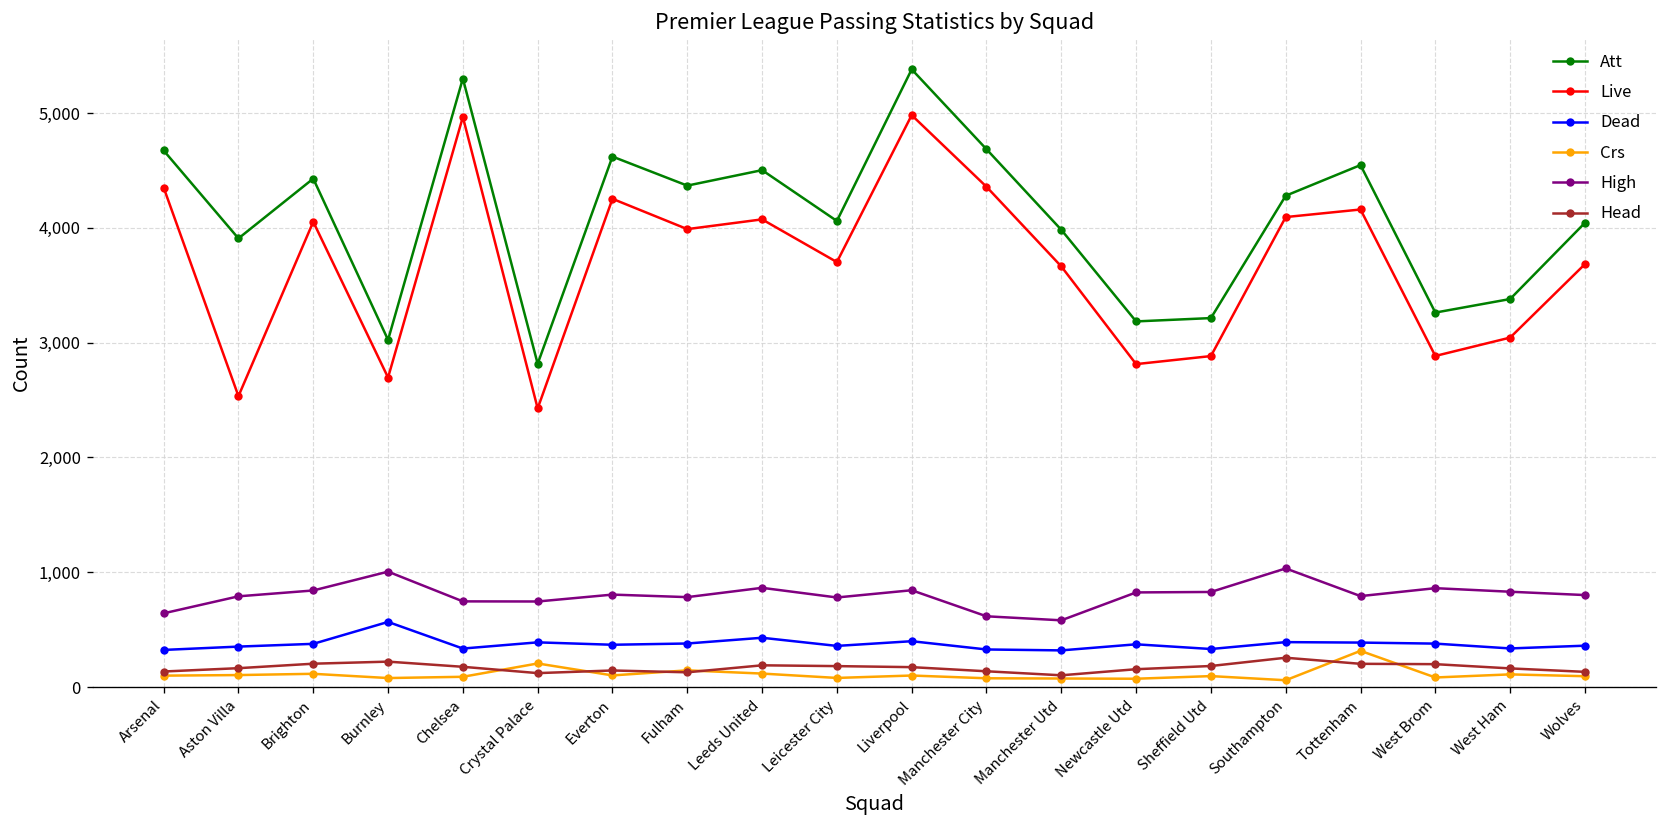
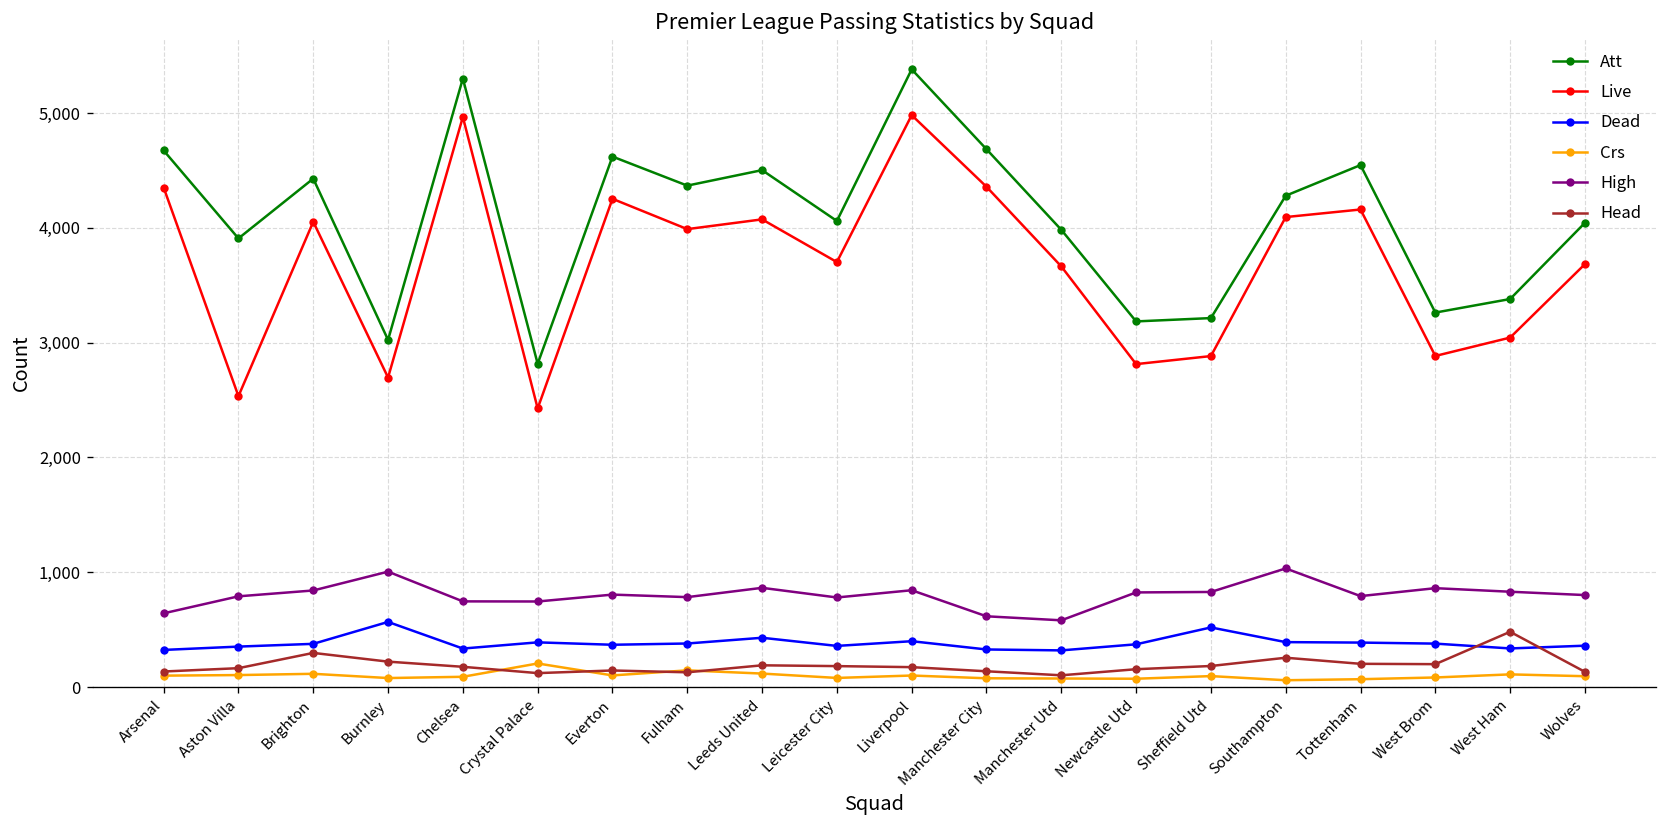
  {
    "Att": {
      "Arsenal": "4,700",
      "Aston Villa": "3,900",
      "Brighton": "4,400",
      "Burnley": "3,000",
      "Chelsea": "5,300",
      "Crystal Palace": "2,800",
      "Everton": "4,600",
      "Fulham": "4,400",
      "Leeds United": "4,500",
      "Leicester City": "4,100",
      "Liverpool": "5,400",
      "Manchester City": "4,700",
      "Manchester Utd": "4,000",
      "Newcastle Utd": "3,200",
      "Sheffield Utd": "3,200",
      "Southampton": "4,300",
      "Tottenham": "4,500",
      "West Brom": "3,300",
      "West Ham": "3,400",
      "Wolves": "4,000"
    },
    "Live": {
      "Arsenal": "4,400",
      "Aston Villa": "2,500",
      "Brighton": "4,100",
      "Burnley": "2,700",
      "Chelsea": "5,000",
      "Crystal Palace": "2,400",
      "Everton": "4,300",
      "Fulham": "4,000",
      "Leeds United": "4,100",
      "Leicester City": "3,700",
      "Liverpool": "5,000",
      "Manchester City": "4,400",
      "Manchester Utd": "3,700",
      "Newcastle Utd": "2,800",
      "Sheffield Utd": "2,900",
      "Southampton": "4,100",
      "Tottenham": "4,200",
      "West Brom": "2,900",
      "West Ham": "3,000",
      "Wolves": "3,700"
    },
    "Dead": {
      "Arsenal": "300",
      "Aston Villa": "400",
      "Brighton": "400",
      "Burnley": "600",
      "Chelsea": "300",
      "Crystal Palace": "400",
      "Everton": "400",
      "Fulham": "400",
      "Leeds United": "400",
      "Leicester City": "400",
      "Liverpool": "400",
      "Manchester City": "300",
      "Manchester Utd": "300",
      "Newcastle Utd": "400",
-     "Sheffield Utd": "300",
+     "Sheffield Utd": "500",
      "Southampton": "400",
      "Tottenham": "400",
      "West Brom": "400",
      "West Ham": "300",
      "Wolves": "400"
    },
    "Crs": {
      "Arsenal": "100",
      "Aston Villa": "100",
      "Brighton": "100",
      "Burnley": "100",
      "Chelsea": "100",
      "Crystal Palace": "200",
      "Everton": "100",
      "Leeds United": "100",
      "Leicester City": "100",
      "Liverpool": "100",
      "Manchester City": "100",
      "Manchester Utd": "100",
      "Newcastle Utd": "100",
      "Sheffield Utd": "100",
      "Southampton": "100",
-     "Tottenham": "300",
+     "Tottenham": "100",
      "West Brom": "100",
      "West Ham": "100",
      "Wolves": "100"
    },
    "High": {
      "Arsenal": "600",
      "Aston Villa": "800",
      "Brighton": "800",
      "Burnley": "1,000",
      "Chelsea": "700",
      "Crystal Palace": "700",
      "Everton": "800",
      "Fulham": "800",
      "Leeds United": "900",
      "Leicester City": "800",
      "Liverpool": "800",
      "Manchester City": "600",
      "Manchester Utd": "600",
      "Newcastle Utd": "800",
      "Sheffield Utd": "800",
      "Southampton": "1,000",
      "Tottenham": "800",
      "West Brom": "900",
      "West Ham": "800",
      "Wolves": "800"
    },
    "Head": {
      "Arsenal": "100",
      "Aston Villa": "200",
-     "Brighton": "200",
+     "Brighton": "300",
      "Burnley": "200",
      "Chelsea": "200",
      "Crystal Palace": "100",
      "Everton": "100",
      "Leeds United": "200",
      "Leicester City": "200",
      "Liverpool": "200",
      "Manchester City": "100",
      "Manchester Utd": "100",
      "Newcastle Utd": "200",
      "Sheffield Utd": "200",
      "Southampton": "300",
      "Tottenham": "200",
      "West Brom": "200",
-     "West Ham": "200",
+     "West Ham": "500",
      "Wolves": "100"
    }
  }
